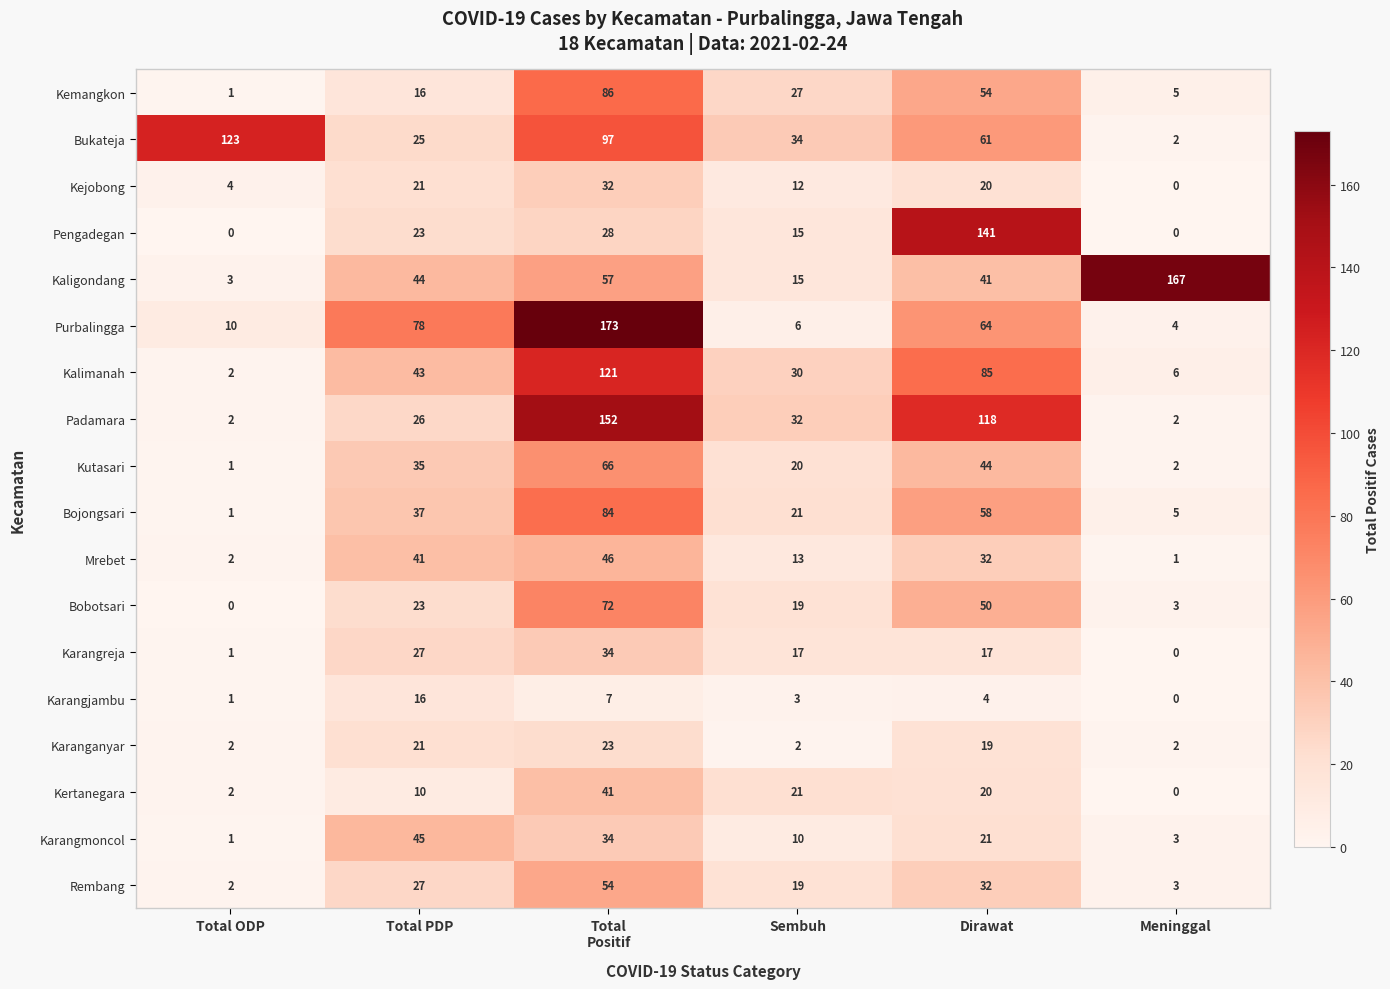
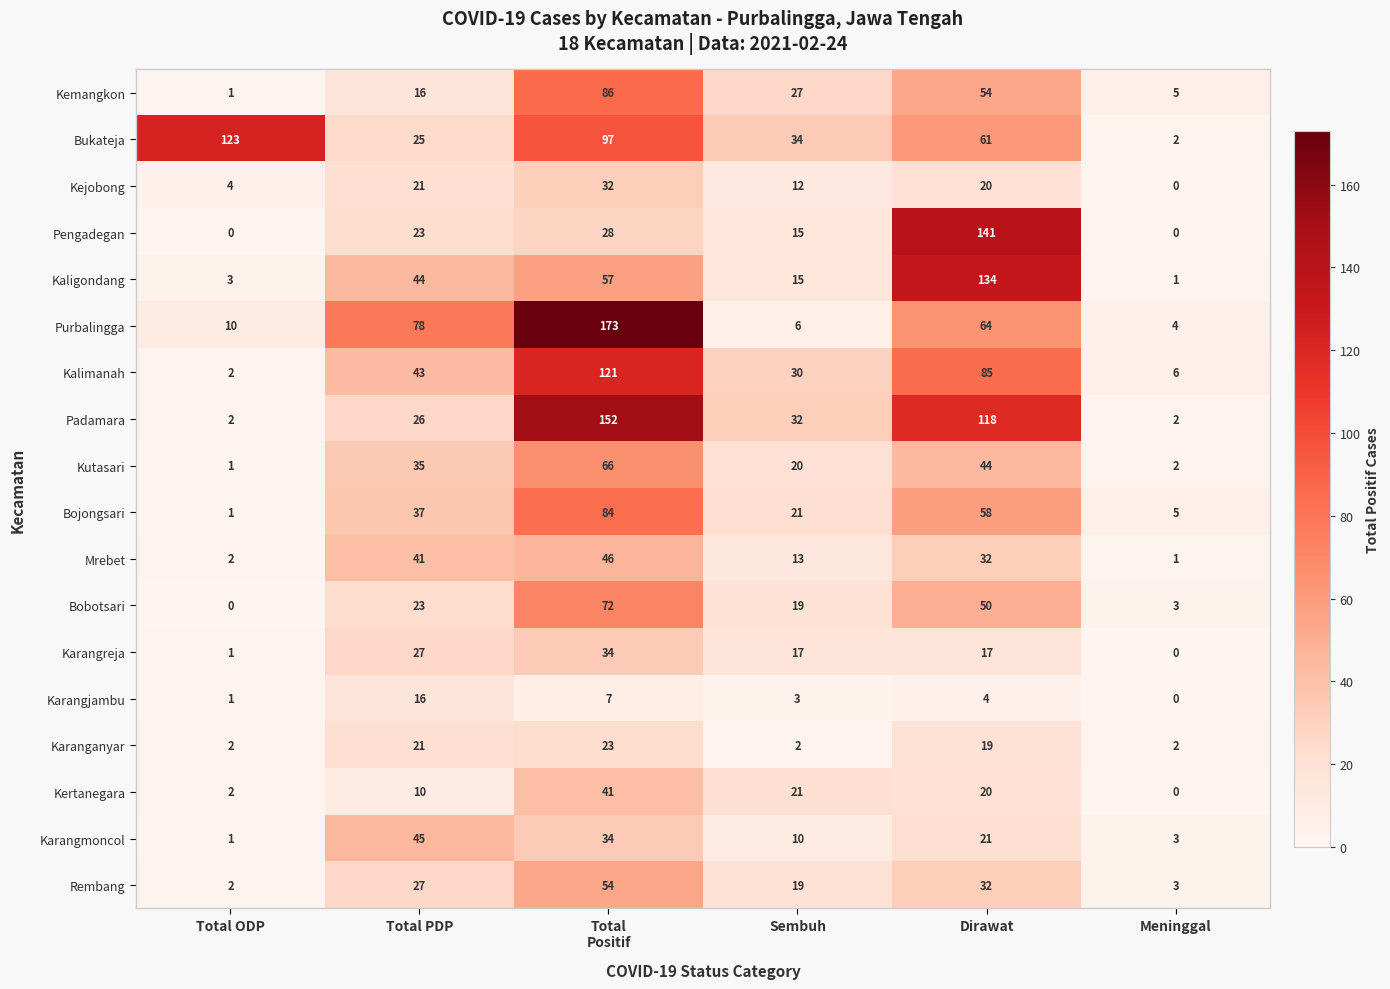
  {
    "Kemangkon": {
      "Total ODP": 1,
      "Total PDP": 16,
      "Total Positif": 86,
      "Sembuh": 27,
      "Dirawat": 54,
      "Meninggal": 5
    },
    "Bukateja": {
      "Total ODP": 123,
      "Total PDP": 25,
      "Total Positif": 97,
      "Sembuh": 34,
      "Dirawat": 61,
      "Meninggal": 2
    },
    "Kejobong": {
      "Total ODP": 4,
      "Total PDP": 21,
      "Total Positif": 32,
      "Sembuh": 12,
      "Dirawat": 20,
      "Meninggal": 0
    },
    "Pengadegan": {
      "Total ODP": 0,
      "Total PDP": 23,
      "Total Positif": 28,
      "Sembuh": 15,
      "Dirawat": 141,
      "Meninggal": 0
    },
    "Kaligondang": {
      "Total ODP": 3,
      "Total PDP": 44,
      "Total Positif": 57,
      "Sembuh": 15,
-     "Dirawat": 41,
-     "Meninggal": 167
+     "Dirawat": 134,
+     "Meninggal": 1
    },
    "Purbalingga": {
      "Total ODP": 10,
      "Total PDP": 78,
      "Total Positif": 173,
      "Sembuh": 6,
      "Dirawat": 64,
      "Meninggal": 4
    },
    "Kalimanah": {
      "Total ODP": 2,
      "Total PDP": 43,
      "Total Positif": 121,
      "Sembuh": 30,
      "Dirawat": 85,
      "Meninggal": 6
    },
    "Padamara": {
      "Total ODP": 2,
      "Total PDP": 26,
      "Total Positif": 152,
      "Sembuh": 32,
      "Dirawat": 118,
      "Meninggal": 2
    },
    "Kutasari": {
      "Total ODP": 1,
      "Total PDP": 35,
      "Total Positif": 66,
      "Sembuh": 20,
      "Dirawat": 44,
      "Meninggal": 2
    },
    "Bojongsari": {
      "Total ODP": 1,
      "Total PDP": 37,
      "Total Positif": 84,
      "Sembuh": 21,
      "Dirawat": 58,
      "Meninggal": 5
    },
    "Mrebet": {
      "Total ODP": 2,
      "Total PDP": 41,
      "Total Positif": 46,
      "Sembuh": 13,
      "Dirawat": 32,
      "Meninggal": 1
    },
    "Bobotsari": {
      "Total ODP": 0,
      "Total PDP": 23,
      "Total Positif": 72,
      "Sembuh": 19,
      "Dirawat": 50,
      "Meninggal": 3
    },
    "Karangreja": {
      "Total ODP": 1,
      "Total PDP": 27,
      "Total Positif": 34,
      "Sembuh": 17,
      "Dirawat": 17,
      "Meninggal": 0
    },
    "Karangjambu": {
      "Total ODP": 1,
      "Total PDP": 16,
      "Total Positif": 7,
      "Sembuh": 3,
      "Dirawat": 4,
      "Meninggal": 0
    },
    "Karanganyar": {
      "Total ODP": 2,
      "Total PDP": 21,
      "Total Positif": 23,
      "Sembuh": 2,
      "Dirawat": 19,
      "Meninggal": 2
    },
    "Kertanegara": {
      "Total ODP": 2,
      "Total PDP": 10,
      "Total Positif": 41,
      "Sembuh": 21,
      "Dirawat": 20,
      "Meninggal": 0
    },
    "Karangmoncol": {
      "Total ODP": 1,
      "Total PDP": 45,
      "Total Positif": 34,
      "Sembuh": 10,
      "Dirawat": 21,
      "Meninggal": 3
    },
    "Rembang": {
      "Total ODP": 2,
      "Total PDP": 27,
      "Total Positif": 54,
      "Sembuh": 19,
      "Dirawat": 32,
      "Meninggal": 3
    }
  }
